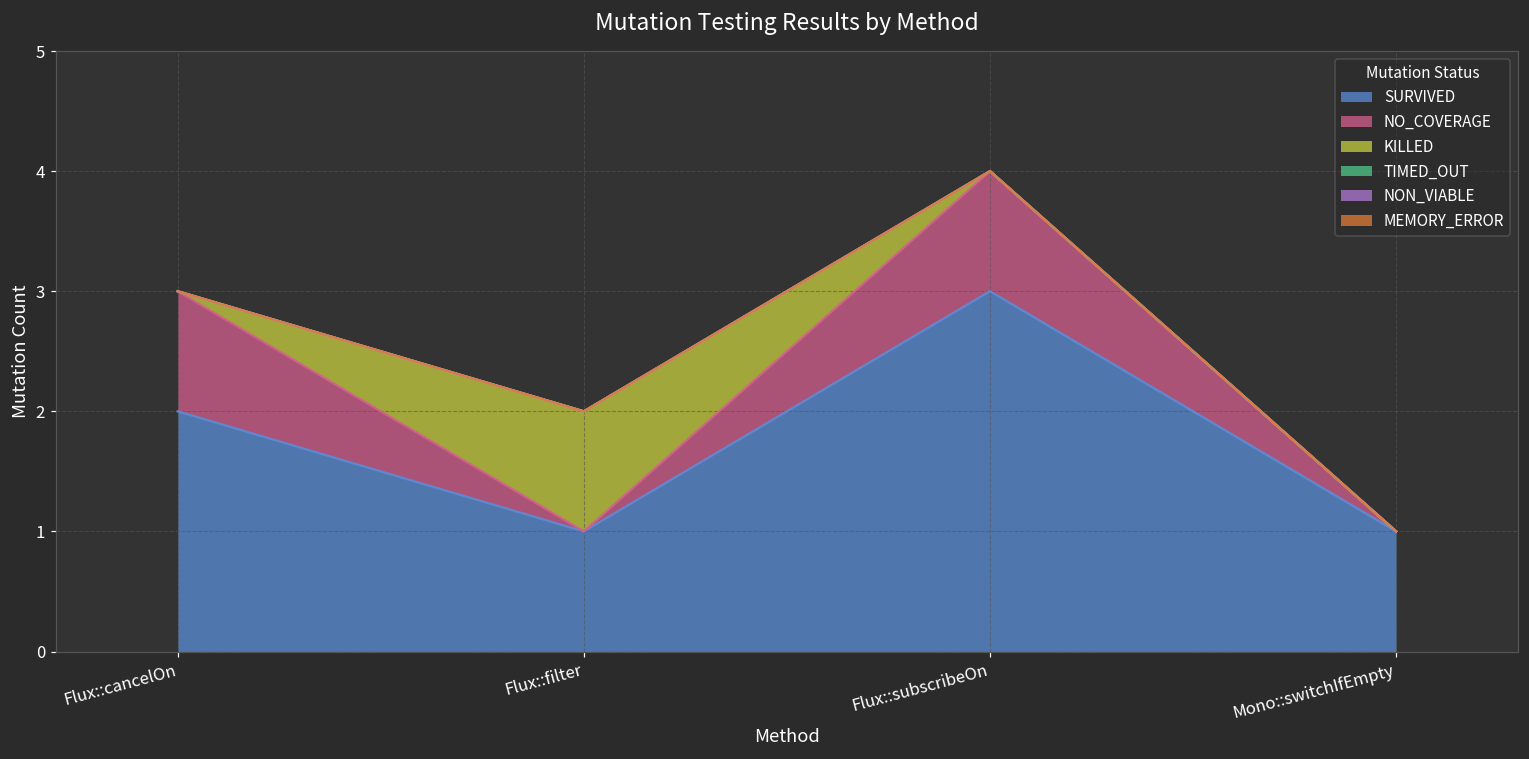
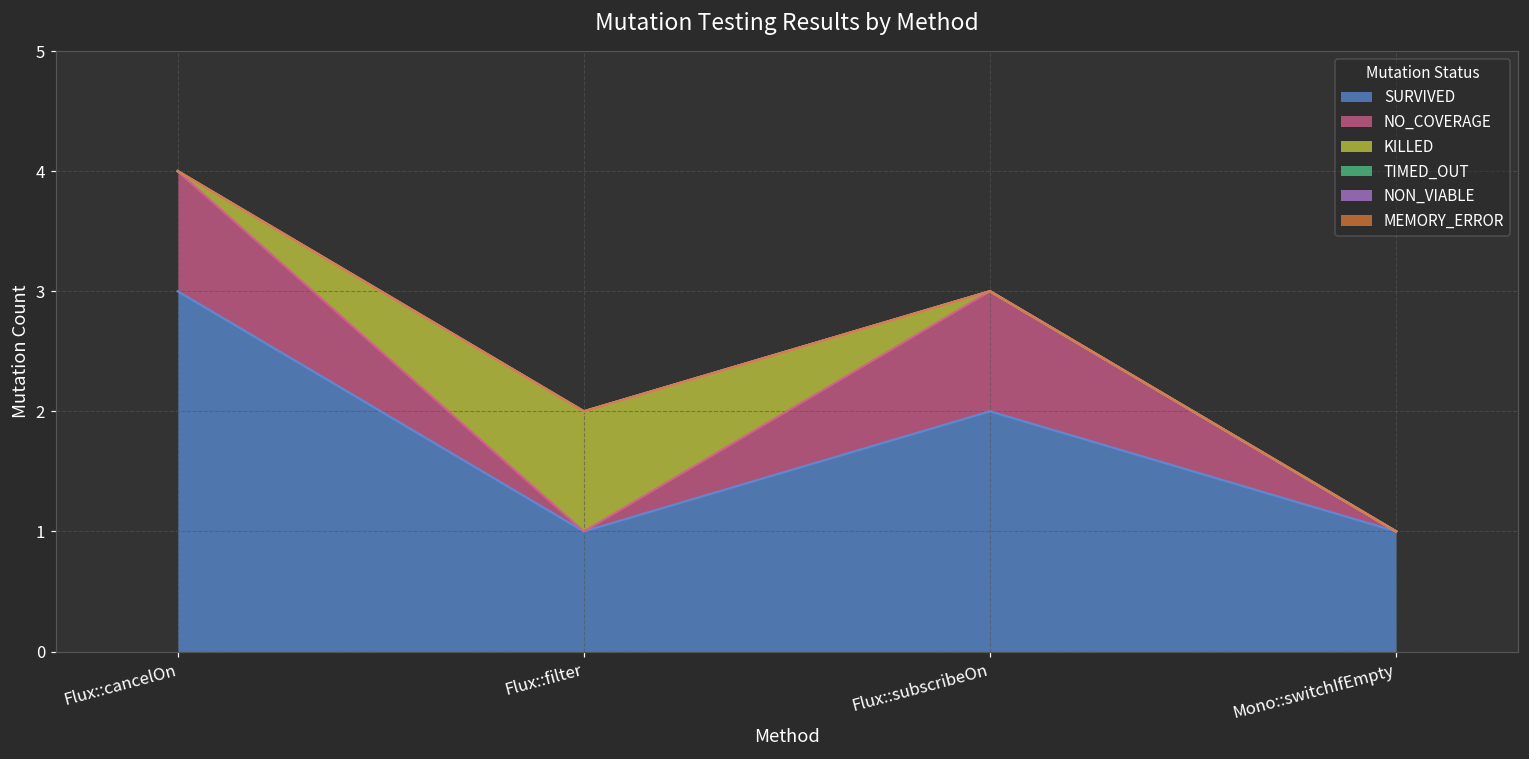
  {
    "SURVIVED": {
-     "Flux::cancelOn": 2,
-     "Flux::subscribeOn": 3
+     "Flux::cancelOn": 3,
+     "Flux::subscribeOn": 2
    }
  }
